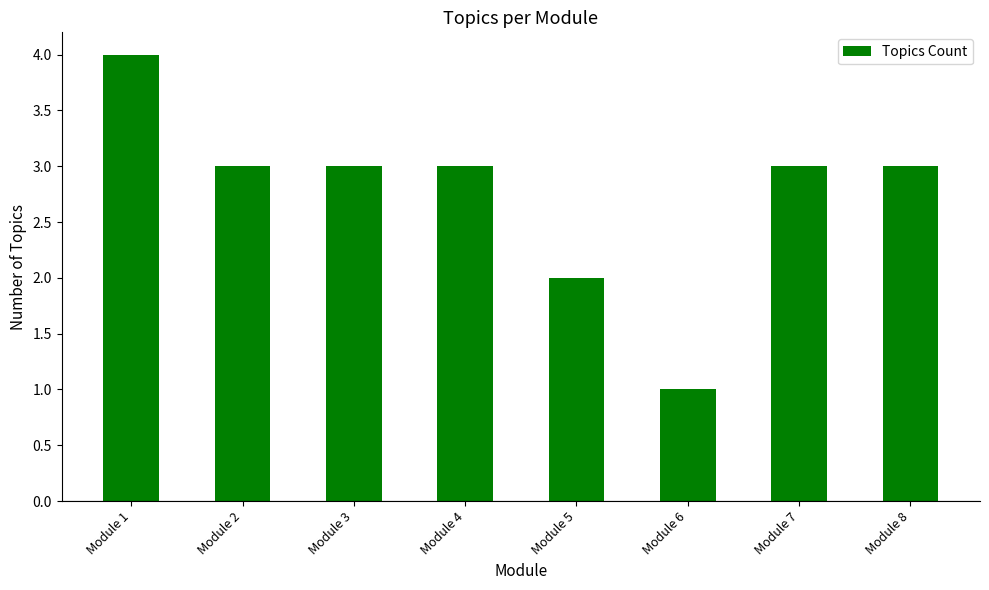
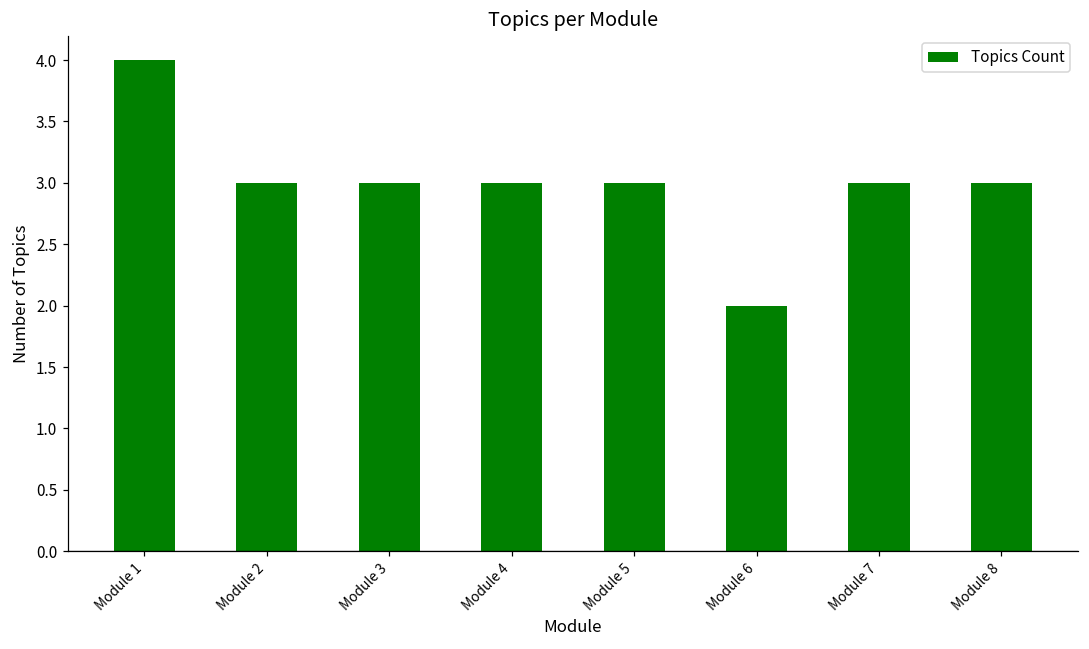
  {
    "Module 1": 4,
    "Module 2": 3,
    "Module 3": 3,
    "Module 4": 3,
-   "Module 5": 2,
-   "Module 6": 1,
+   "Module 5": 3,
+   "Module 6": 2,
    "Module 7": 3,
    "Module 8": 3
  }
